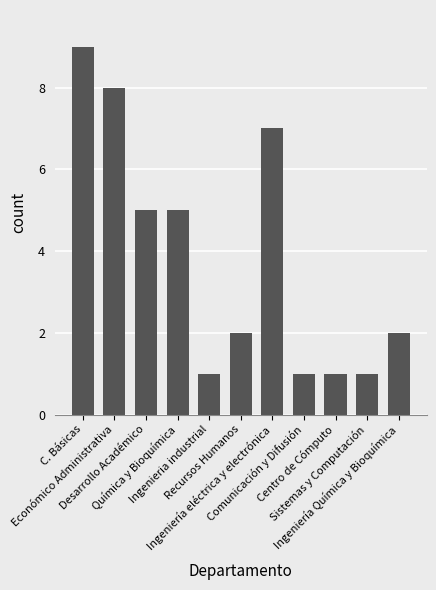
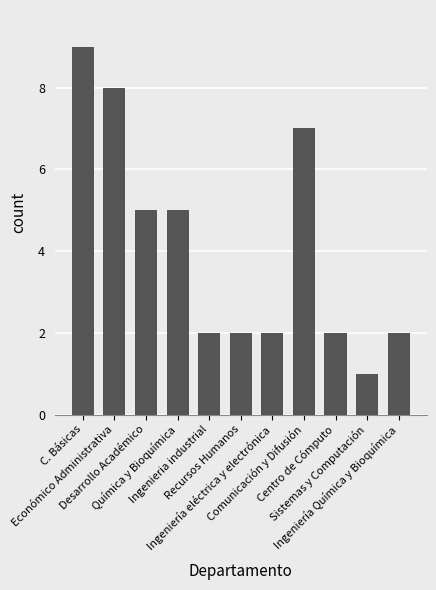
  {
    "C. Básicas": 9,
    "Económico Administrativa": 8,
    "Desarrollo Académico": 5,
    "Química y Bioquímica": 5,
-   "Ingenieria industrial": 1,
+   "Ingenieria industrial": 2,
    "Recursos Humanos": 2,
-   "Ingeniería eléctrica y electrónica": 7,
-   "Comunicación y Difusión": 1,
-   "Centro de Cómputo": 1,
+   "Ingeniería eléctrica y electrónica": 2,
+   "Comunicación y Difusión": 7,
+   "Centro de Cómputo": 2,
    "Sistemas y Computación": 1,
    "Ingeniería Química y Bioquímica": 2
  }
